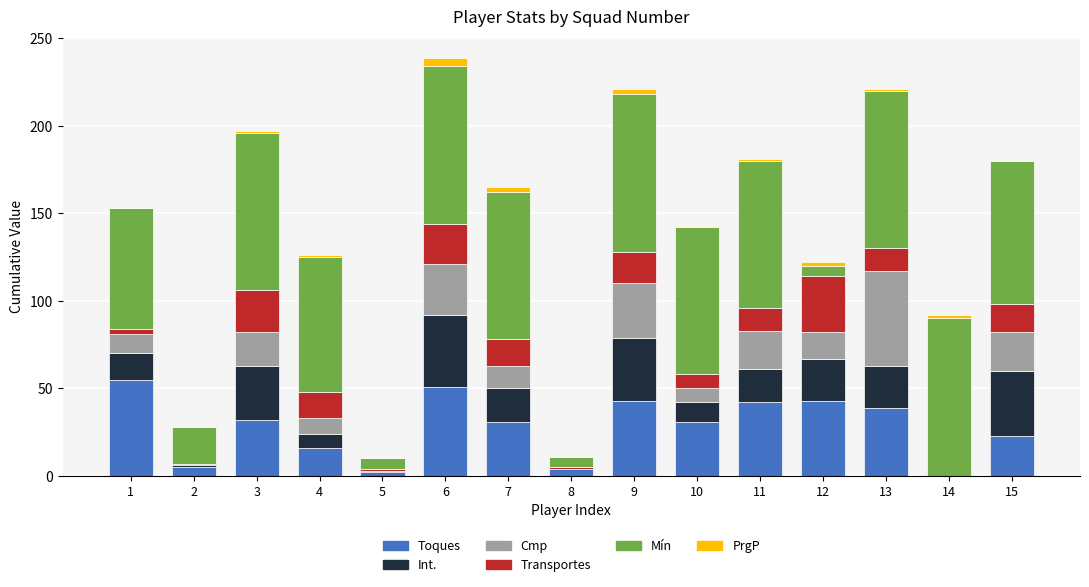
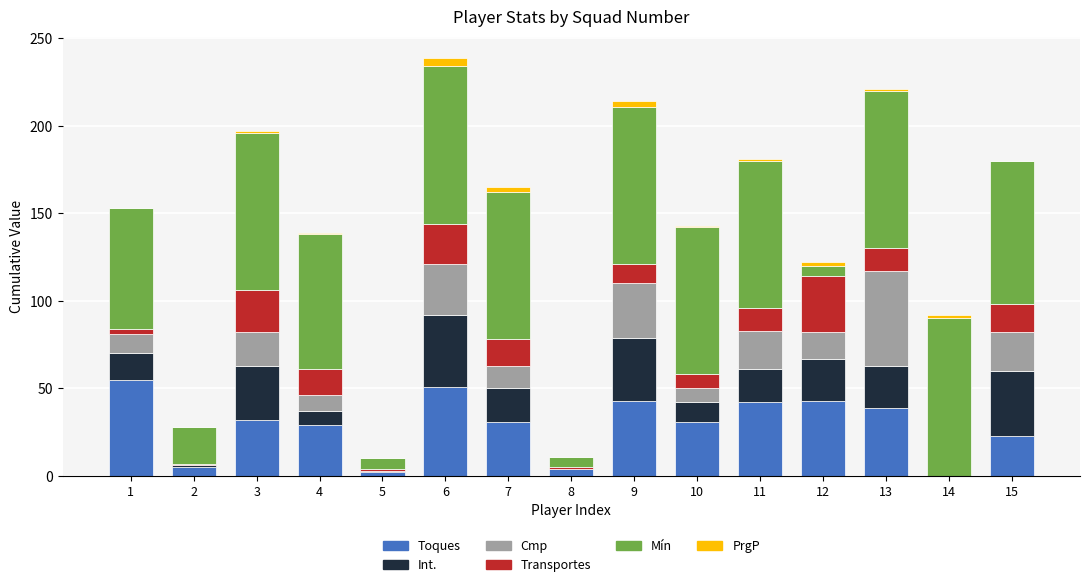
  {
    "Toques": {
      "1": 55,
      "2": 5,
      "3": 32,
-     "4": 16,
+     "4": 29,
      "5": 2,
      "6": 51,
      "7": 31,
      "8": 4,
      "9": 43,
      "10": 31,
      "11": 42,
      "12": 43,
      "13": 39,
      "14": 0,
      "15": 23
    },
    "Int.": {
      "1": 15,
      "3": 31,
      "4": 8,
      "6": 41,
      "7": 19,
      "8": 0,
      "9": 36,
      "10": 11,
      "11": 19,
      "12": 24,
      "13": 24,
      "14": 0,
      "15": 37
    },
    "Cmp": {
      "1": 11,
      "2": 0,
      "3": 19,
      "4": 9,
      "5": 0,
      "6": 29,
      "7": 13,
      "8": 0,
      "9": 31,
      "10": 8,
      "11": 22,
      "12": 15,
      "13": 54,
      "14": 0,
      "15": 22
    },
    "Transportes": {
      "1": 3,
      "3": 24,
      "4": 15,
      "6": 23,
      "7": 15,
-     "9": 18,
+     "9": 11,
      "10": 8,
      "11": 13,
      "12": 32,
      "13": 13,
      "14": 0,
      "15": 16
    },
    "Mín": {
      "1": 69,
      "2": 21,
      "3": 90,
      "4": 77,
      "5": 6,
      "6": 90,
      "7": 84,
      "8": 6,
      "9": 90,
      "10": 84,
      "11": 84,
      "12": 6,
      "13": 90,
      "14": 90,
      "15": 82
    },
    "PrgP": {
      "1": 0,
      "2": 0,
      "5": 0,
      "6": 5,
      "7": 3,
      "8": 0,
      "9": 3,
      "12": 2,
      "14": 2,
      "15": 0
    }
  }
